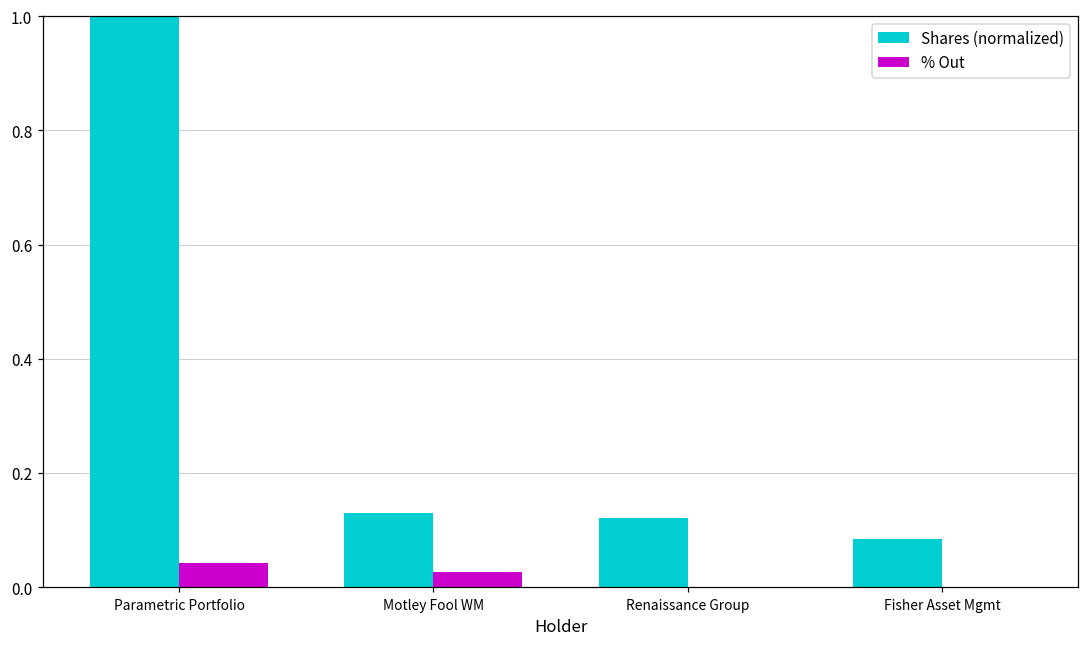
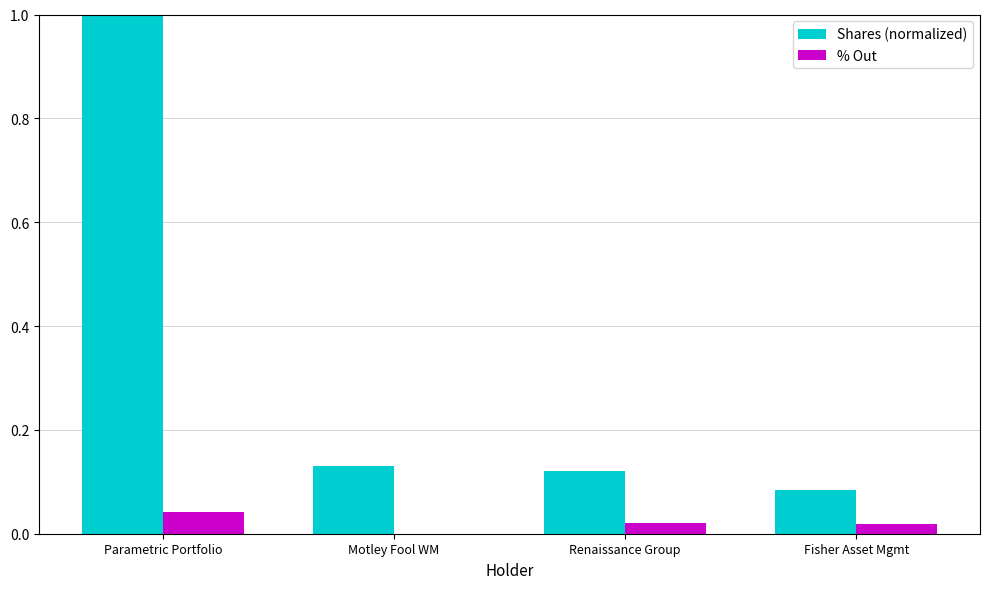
  {
    "Shares (normalized)": {
      "Parametric Portfolio": 1.00,
      "Motley Fool WM": 0.13,
      "Renaissance Group": 0.12,
      "Fisher Asset Mgmt": 0.08
    },
    "% Out": {
      "Parametric Portfolio": 0.04,
-     "Motley Fool WM": 0.03,
-     "Renaissance Group": 0.00,
-     "Fisher Asset Mgmt": 0.00
+     "Motley Fool WM": 0.00,
+     "Renaissance Group": 0.02,
+     "Fisher Asset Mgmt": 0.02
    }
  }
